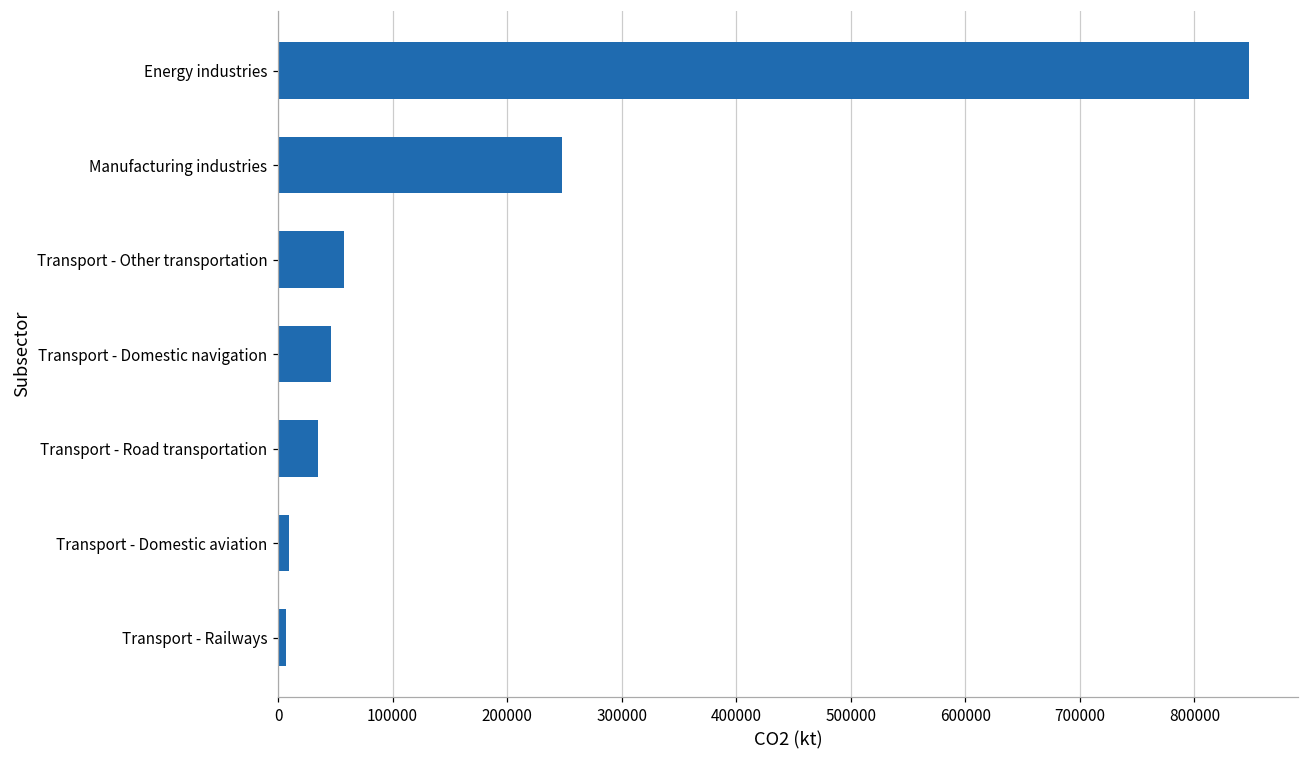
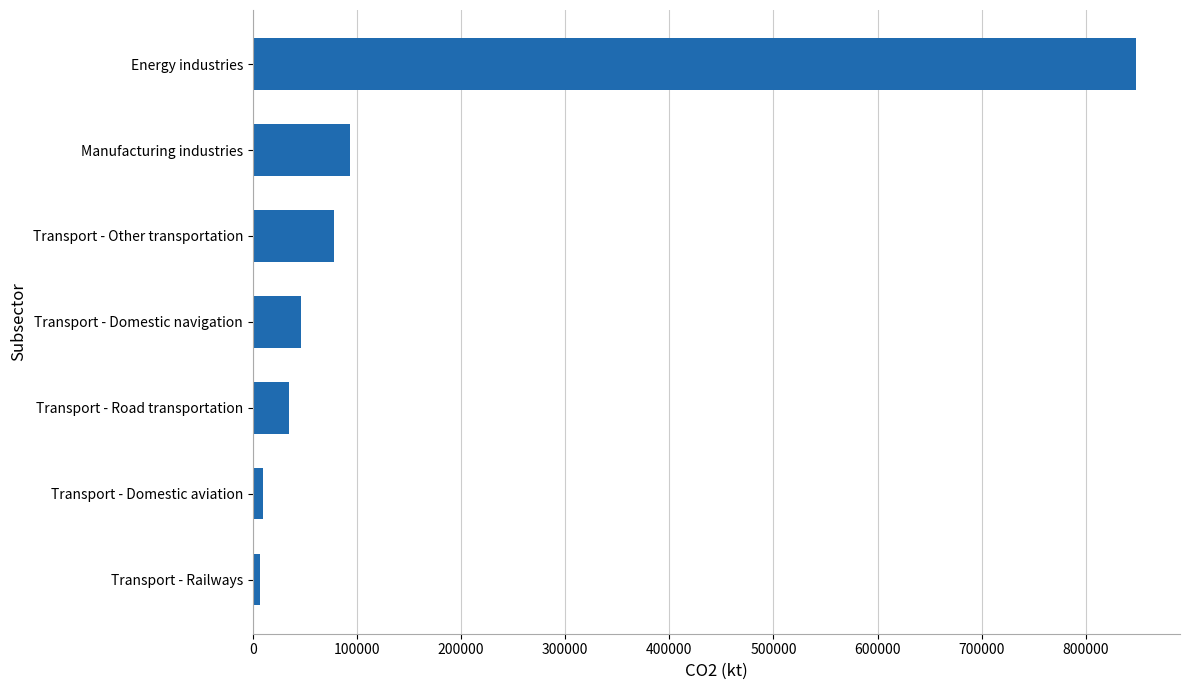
  {
    "Energy industries": 848000,
-   "Manufacturing industries": 248000,
-   "Transport - Other transportation": 57000,
+   "Manufacturing industries": 93000,
+   "Transport - Other transportation": 78000,
    "Transport - Domestic navigation": 47000,
    "Transport - Road transportation": 35000,
    "Transport - Domestic aviation": 10000,
    "Transport - Railways": 7000
  }
